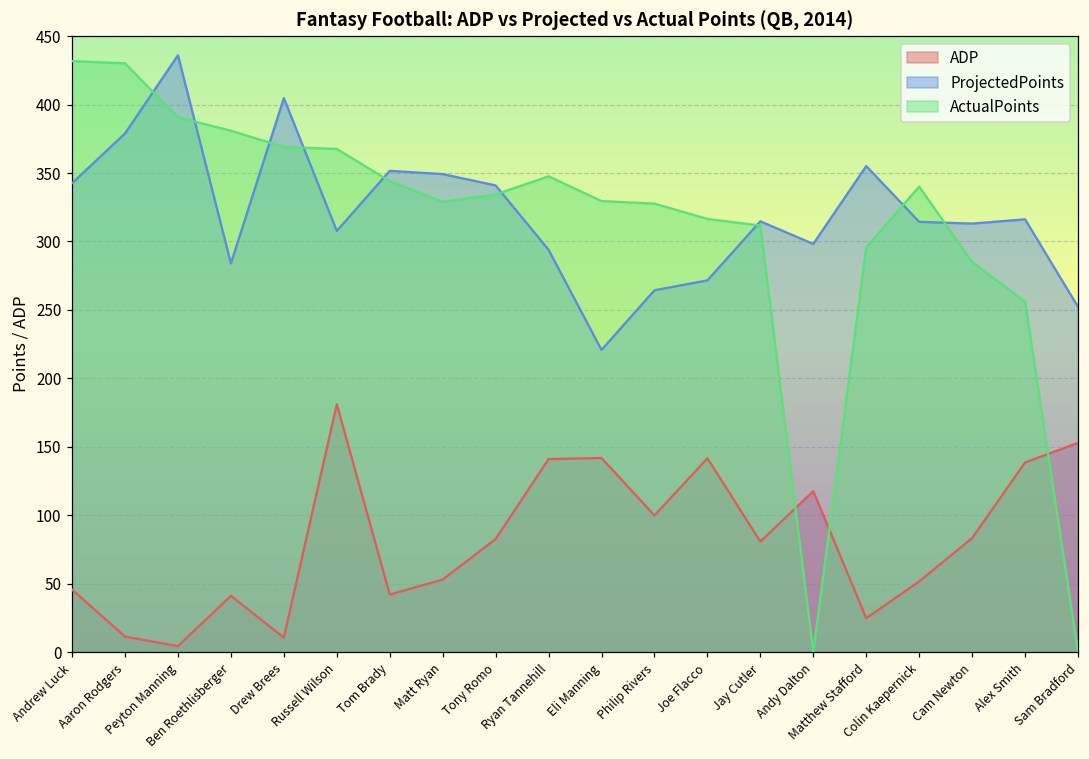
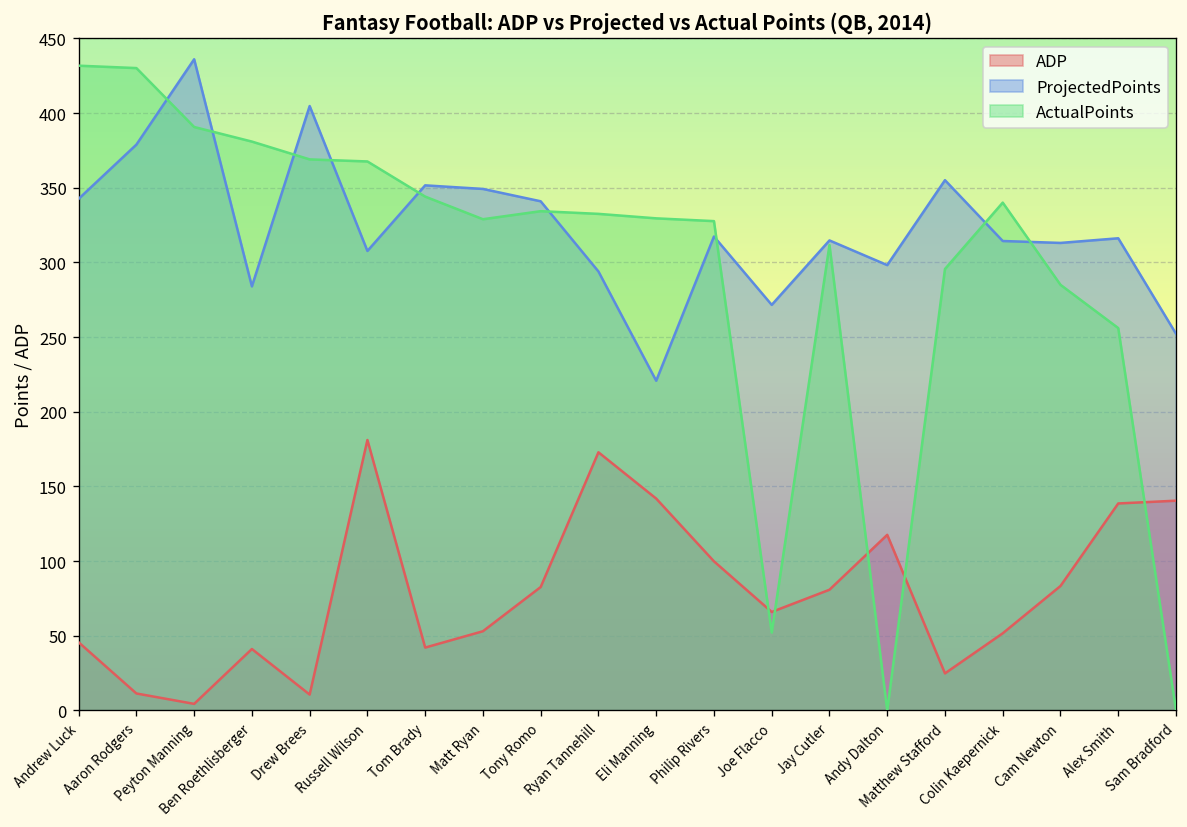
  {
    "ADP": {
      "Andrew Luck": 46,
      "Aaron Rodgers": 11,
      "Peyton Manning": 4,
      "Ben Roethlisberger": 41,
      "Drew Brees": 11,
      "Russell Wilson": 181,
      "Tom Brady": 42,
      "Matt Ryan": 53,
      "Tony Romo": 83,
-     "Ryan Tannehill": 141,
+     "Ryan Tannehill": 173,
      "Eli Manning": 142,
      "Philip Rivers": 100,
-     "Joe Flacco": 142,
+     "Joe Flacco": 66,
      "Jay Cutler": 81,
      "Andy Dalton": 118,
      "Matthew Stafford": 25,
      "Colin Kaepernick": 52,
      "Cam Newton": 83,
      "Alex Smith": 139,
-     "Sam Bradford": 153
+     "Sam Bradford": 140
    },
    "ProjectedPoints": {
      "Andrew Luck": 343,
      "Aaron Rodgers": 379,
      "Peyton Manning": 436,
      "Ben Roethlisberger": 284,
      "Drew Brees": 405,
      "Russell Wilson": 308,
      "Tom Brady": 352,
      "Matt Ryan": 349,
      "Tony Romo": 341,
      "Ryan Tannehill": 294,
      "Eli Manning": 221,
-     "Philip Rivers": 264,
+     "Philip Rivers": 317,
      "Joe Flacco": 272,
      "Jay Cutler": 315,
      "Andy Dalton": 298,
      "Matthew Stafford": 355,
      "Colin Kaepernick": 314,
      "Cam Newton": 313,
      "Alex Smith": 316,
      "Sam Bradford": 252
    },
    "ActualPoints": {
      "Andrew Luck": 432,
      "Aaron Rodgers": 430,
      "Peyton Manning": 391,
      "Ben Roethlisberger": 381,
      "Drew Brees": 369,
      "Russell Wilson": 368,
      "Tom Brady": 344,
      "Matt Ryan": 329,
      "Tony Romo": 334,
-     "Ryan Tannehill": 348,
+     "Ryan Tannehill": 333,
      "Eli Manning": 330,
      "Philip Rivers": 328,
-     "Joe Flacco": 316,
+     "Joe Flacco": 52,
      "Jay Cutler": 312,
      "Andy Dalton": 0,
      "Matthew Stafford": 296,
      "Colin Kaepernick": 340,
      "Cam Newton": 285,
      "Alex Smith": 256,
      "Sam Bradford": 0
    }
  }
